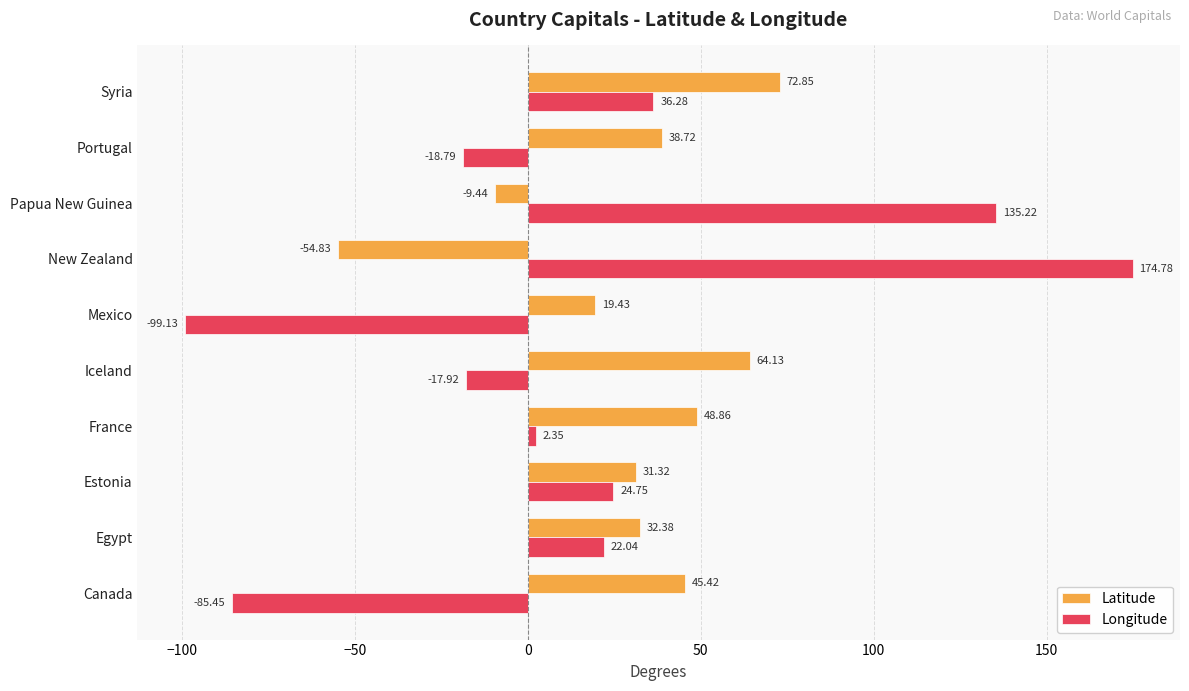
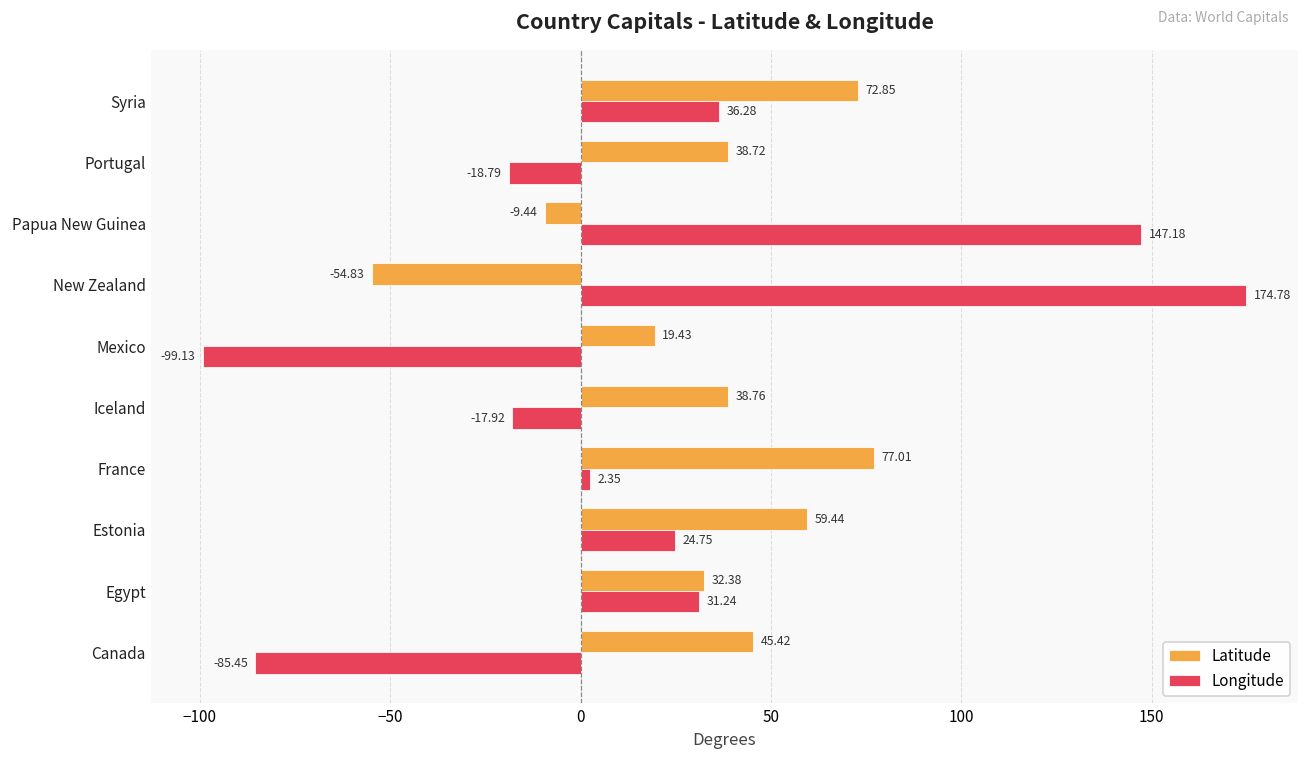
  {
    "Latitude": {
      "Syria": 72.85,
      "Portugal": 38.72,
      "Papua New Guinea": -9.44,
      "New Zealand": -54.83,
      "Mexico": 19.43,
-     "Iceland": 64.13,
-     "France": 48.86,
-     "Estonia": 31.32,
+     "Iceland": 38.76,
+     "France": 77.01,
+     "Estonia": 59.44,
      "Egypt": 32.38,
      "Canada": 45.42
    },
    "Longitude": {
      "Syria": 36.28,
      "Portugal": -18.79,
-     "Papua New Guinea": 135.22,
+     "Papua New Guinea": 147.18,
      "New Zealand": 174.78,
      "Mexico": -99.13,
      "Iceland": -17.92,
      "France": 2.35,
      "Estonia": 24.75,
-     "Egypt": 22.04,
+     "Egypt": 31.24,
      "Canada": -85.45
    }
  }
